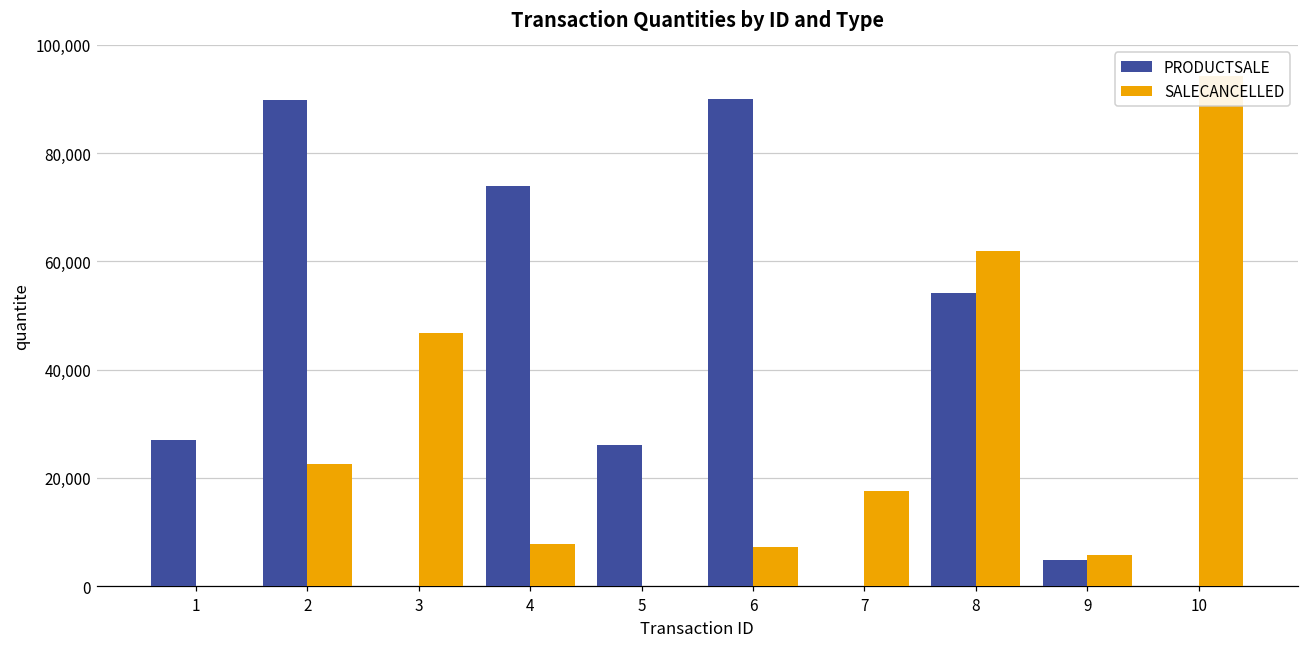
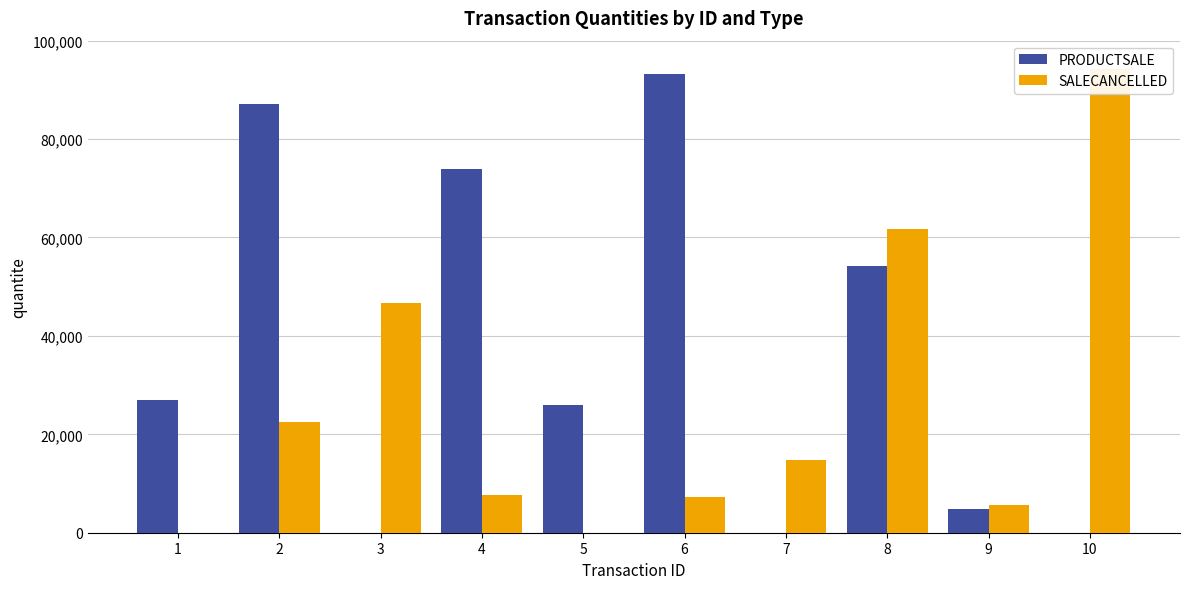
  {
    "PRODUCTSALE": {
      "1": "27,000",
-     "2": "90,000",
+     "2": "87,000",
      "3": "0",
      "4": "74,000",
      "5": "26,000",
-     "6": "90,000",
+     "6": "93,000",
      "7": "0",
      "8": "54,000",
      "9": "5,000",
      "10": "0"
    },
    "SALECANCELLED": {
      "1": "0",
      "2": "23,000",
      "3": "47,000",
      "4": "8,000",
      "5": "0",
      "6": "7,000",
-     "7": "18,000",
+     "7": "15,000",
      "8": "62,000",
      "9": "6,000"
    }
  }
